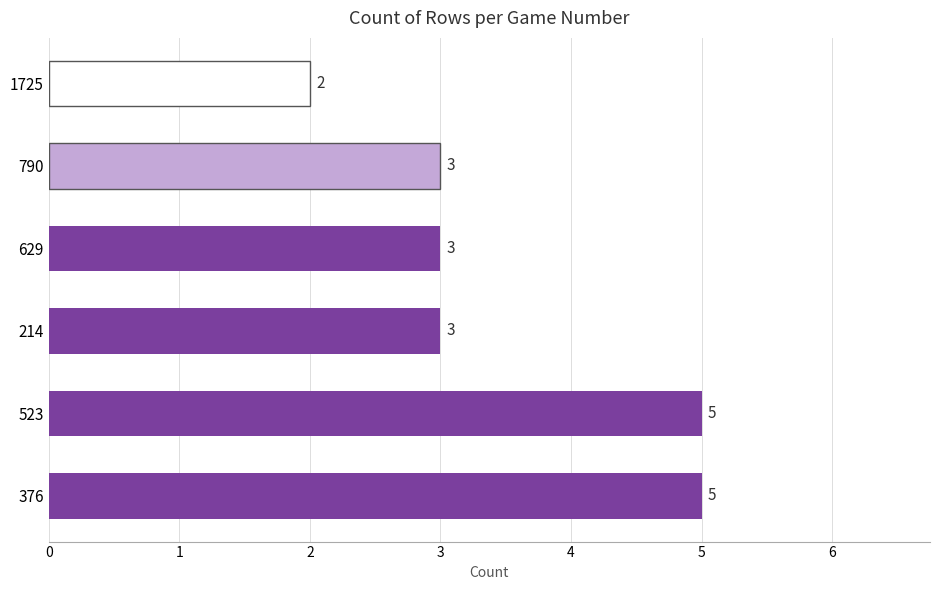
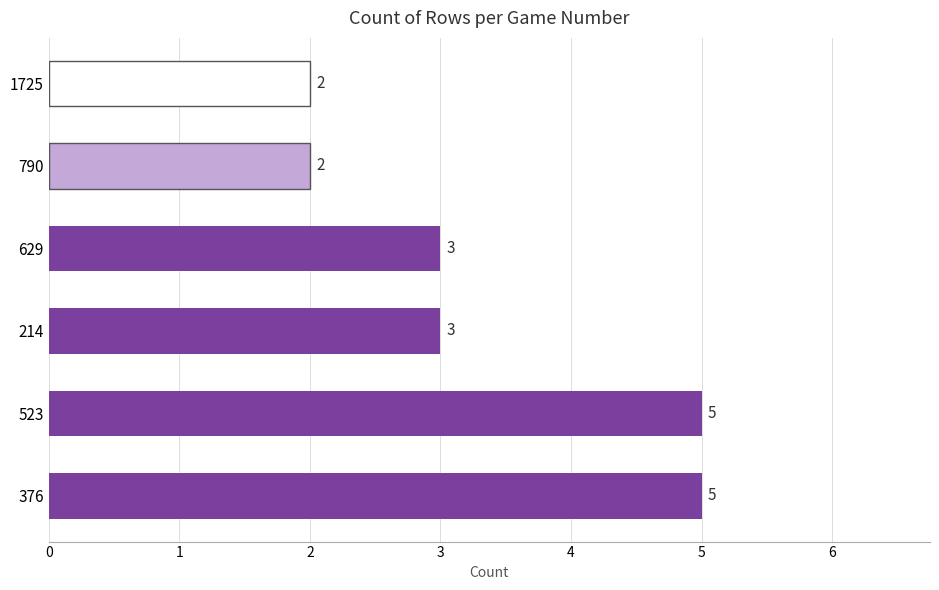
  {
    "1725": 2,
-   "790": 3,
+   "790": 2,
    "629": 3,
    "214": 3,
    "523": 5,
    "376": 5
  }
